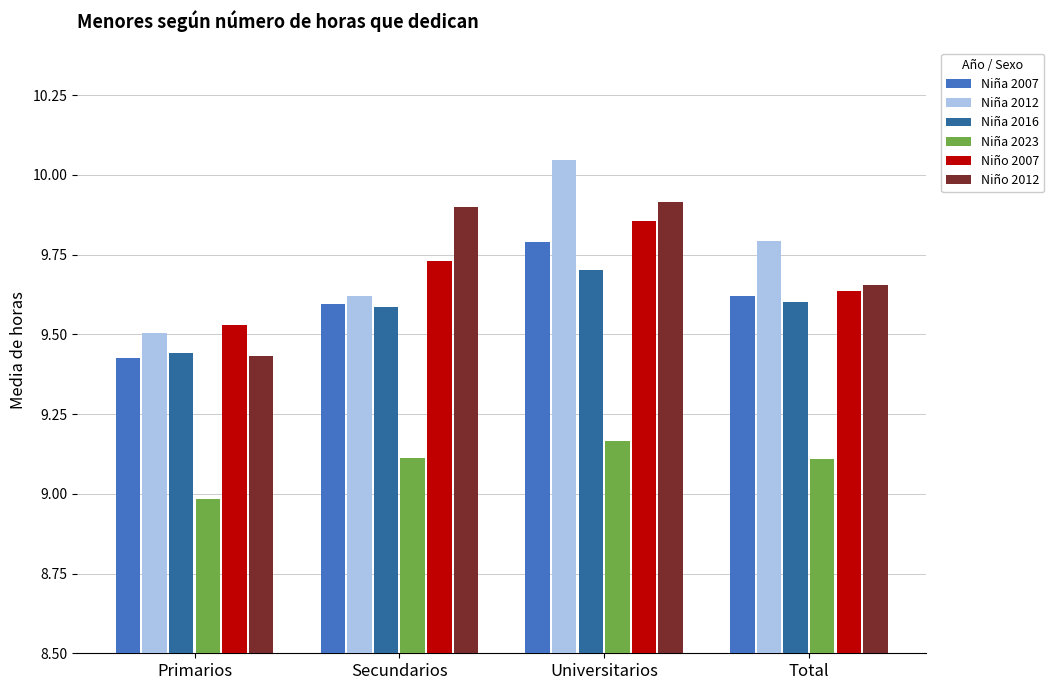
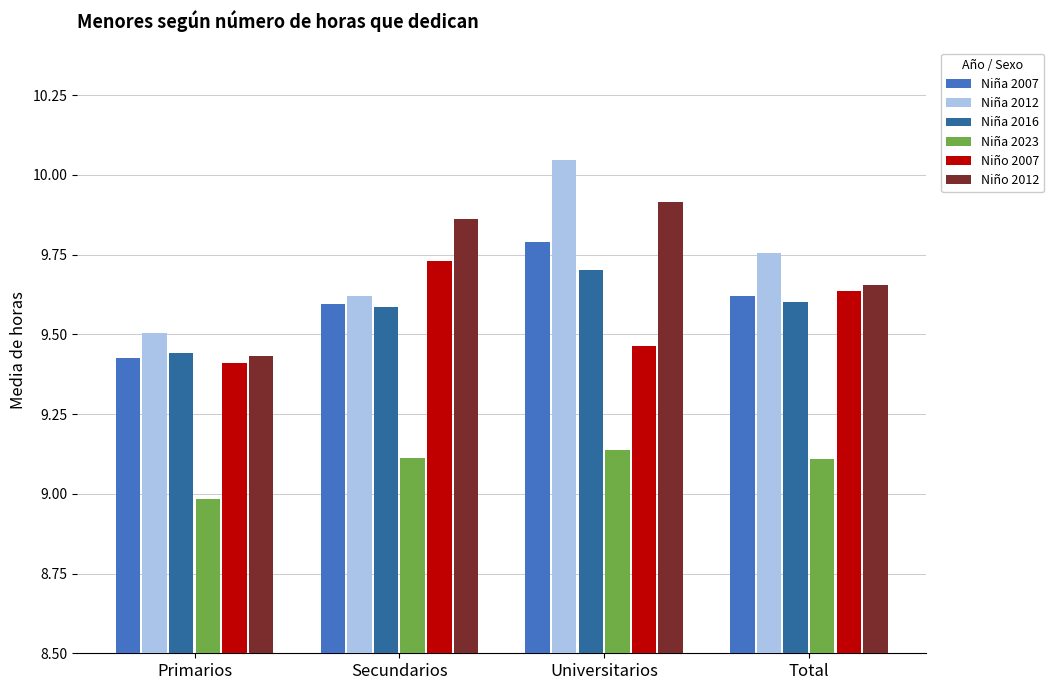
  {
    "Niña 2012": {
      "Primarios": 9.50,
      "Secundarios": 9.62,
      "Universitarios": 10.05,
-     "Total": 9.79
+     "Total": 9.75
    },
    "Niña 2023": {
      "Primarios": 8.98,
      "Secundarios": 9.11,
-     "Universitarios": 9.17,
+     "Universitarios": 9.14,
      "Total": 9.11
    },
    "Niño 2007": {
-     "Primarios": 9.53,
+     "Primarios": 9.41,
      "Secundarios": 9.73,
-     "Universitarios": 9.85,
+     "Universitarios": 9.46,
      "Total": 9.64
    },
    "Niño 2012": {
      "Primarios": 9.43,
-     "Secundarios": 9.90,
+     "Secundarios": 9.86,
      "Universitarios": 9.92,
      "Total": 9.66
    }
  }
